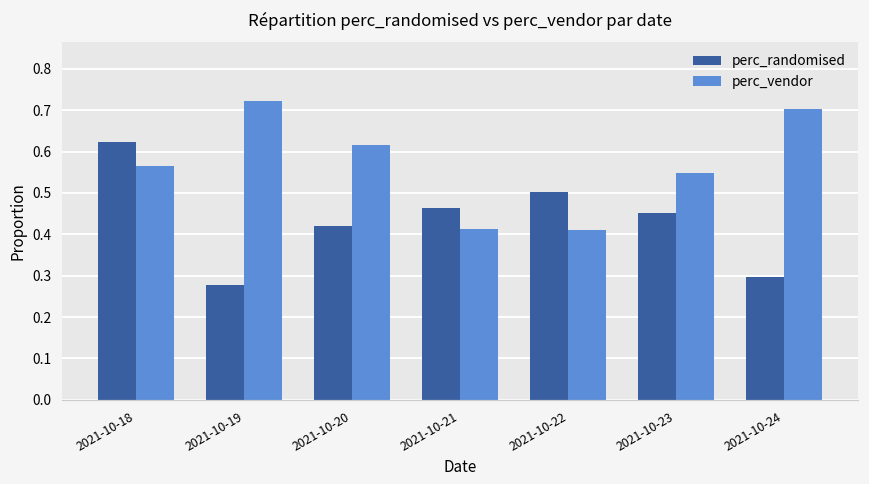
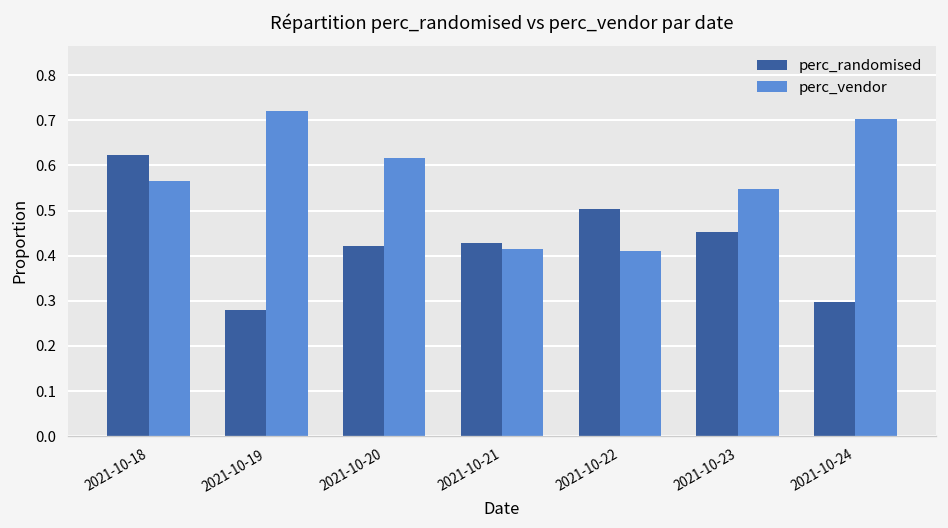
  {
    "perc_randomised": {
      "2021-10-18": 0.62,
      "2021-10-19": 0.28,
      "2021-10-20": 0.42,
-     "2021-10-21": 0.46,
+     "2021-10-21": 0.43,
      "2021-10-22": 0.50,
      "2021-10-23": 0.45,
      "2021-10-24": 0.30
    },
    "perc_vendor": {
      "2021-10-18": 0.57,
      "2021-10-19": 0.72,
      "2021-10-20": 0.62,
      "2021-10-21": 0.41,
      "2021-10-22": 0.41,
      "2021-10-23": 0.55,
      "2021-10-24": 0.70
    }
  }
